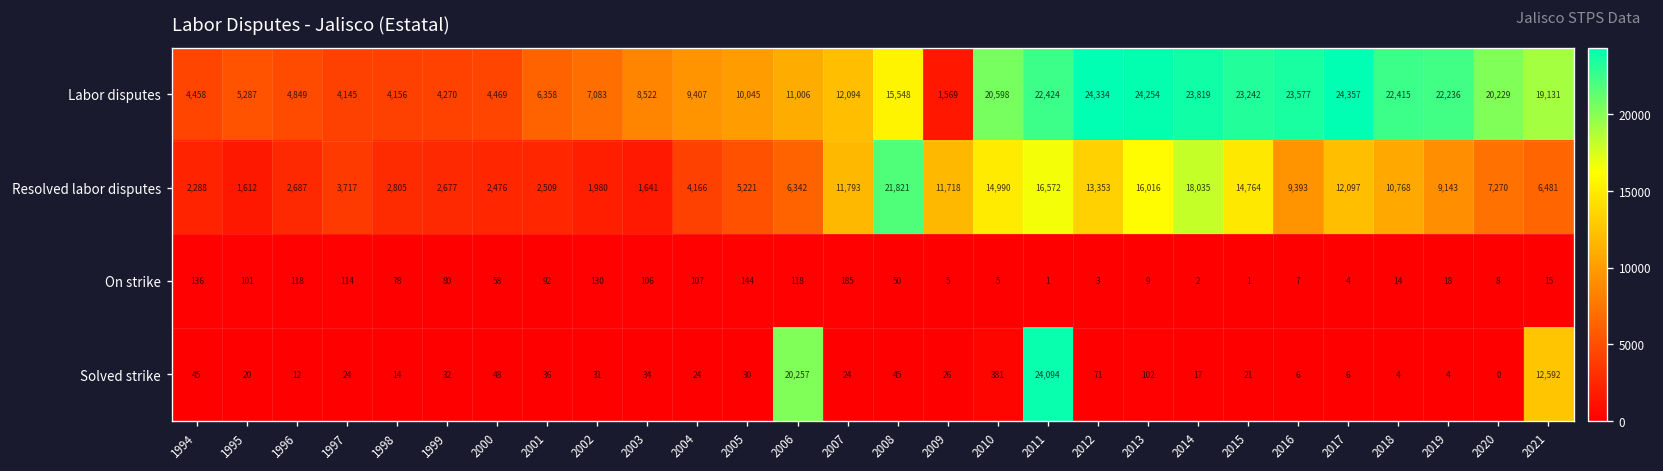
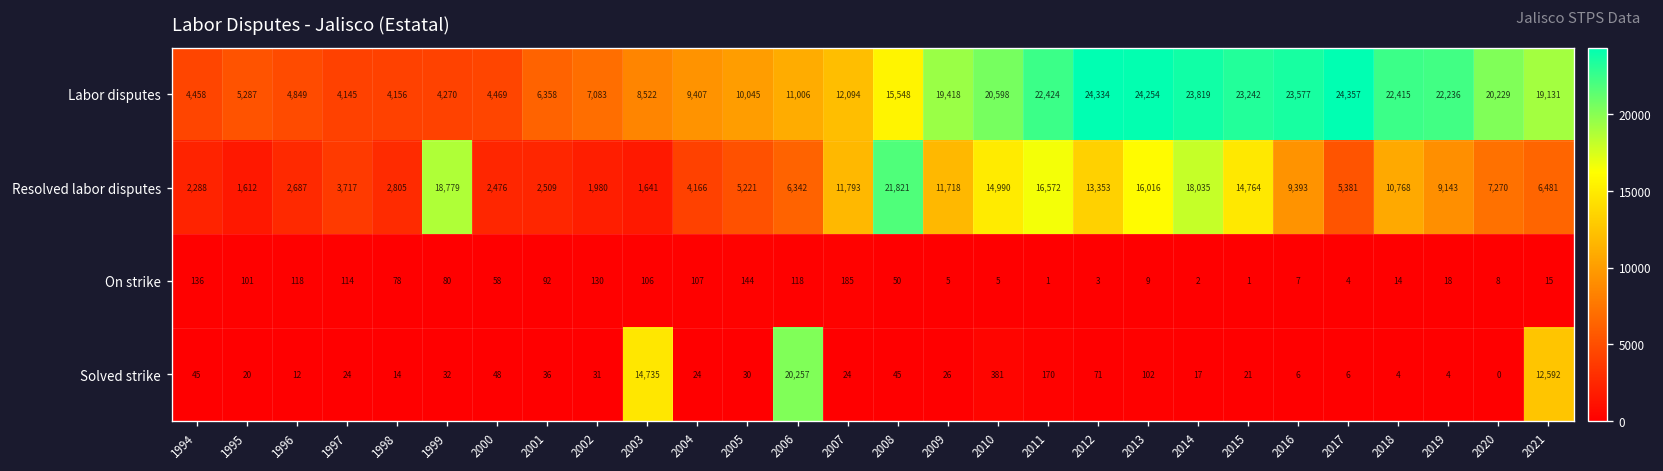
  {
    "Labor disputes": {
      "1994": "4,458",
      "1995": "5,287",
      "1996": "4,849",
      "1997": "4,145",
      "1998": "4,156",
      "1999": "4,270",
      "2000": "4,469",
      "2001": "6,358",
      "2002": "7,083",
      "2003": "8,522",
      "2004": "9,407",
      "2005": "10,045",
      "2006": "11,006",
      "2007": "12,094",
      "2008": "15,548",
-     "2009": "1,569",
+     "2009": "19,418",
      "2010": "20,598",
      "2011": "22,424",
      "2012": "24,334",
      "2013": "24,254",
      "2014": "23,819",
      "2015": "23,242",
      "2016": "23,577",
      "2017": "24,357",
      "2018": "22,415",
      "2019": "22,236",
      "2020": "20,229",
      "2021": "19,131"
    },
    "Resolved labor disputes": {
      "1994": "2,288",
      "1995": "1,612",
      "1996": "2,687",
      "1997": "3,717",
      "1998": "2,805",
-     "1999": "2,677",
+     "1999": "18,779",
      "2000": "2,476",
      "2001": "2,509",
      "2002": "1,980",
      "2003": "1,641",
      "2004": "4,166",
      "2005": "5,221",
      "2006": "6,342",
      "2007": "11,793",
      "2008": "21,821",
      "2009": "11,718",
      "2010": "14,990",
      "2011": "16,572",
      "2012": "13,353",
      "2013": "16,016",
      "2014": "18,035",
      "2015": "14,764",
      "2016": "9,393",
-     "2017": "12,097",
+     "2017": "5,381",
      "2018": "10,768",
      "2019": "9,143",
      "2020": "7,270",
      "2021": "6,481"
    },
    "On strike": {
      "1994": "136",
      "1995": "101",
      "1996": "118",
      "1997": "114",
      "1998": "78",
      "1999": "80",
      "2000": "58",
      "2001": "92",
      "2002": "130",
      "2003": "106",
      "2004": "107",
      "2005": "144",
      "2006": "118",
      "2007": "185",
      "2008": "50",
      "2009": "5",
      "2010": "5",
      "2011": "1",
      "2012": "3",
      "2013": "9",
      "2014": "2",
      "2015": "1",
      "2016": "7",
      "2017": "4",
      "2018": "14",
      "2019": "18",
      "2020": "8",
      "2021": "15"
    },
    "Solved strike": {
      "1994": "45",
      "1995": "20",
      "1996": "12",
      "1997": "24",
      "1998": "14",
      "1999": "32",
      "2000": "48",
      "2001": "36",
      "2002": "31",
-     "2003": "34",
+     "2003": "14,735",
      "2004": "24",
      "2005": "30",
      "2006": "20,257",
      "2007": "24",
      "2008": "45",
      "2009": "26",
      "2010": "381",
-     "2011": "24,094",
+     "2011": "170",
      "2012": "71",
      "2013": "102",
      "2014": "17",
      "2015": "21",
      "2016": "6",
      "2017": "6",
      "2018": "4",
      "2019": "4",
      "2020": "0",
      "2021": "12,592"
    }
  }
